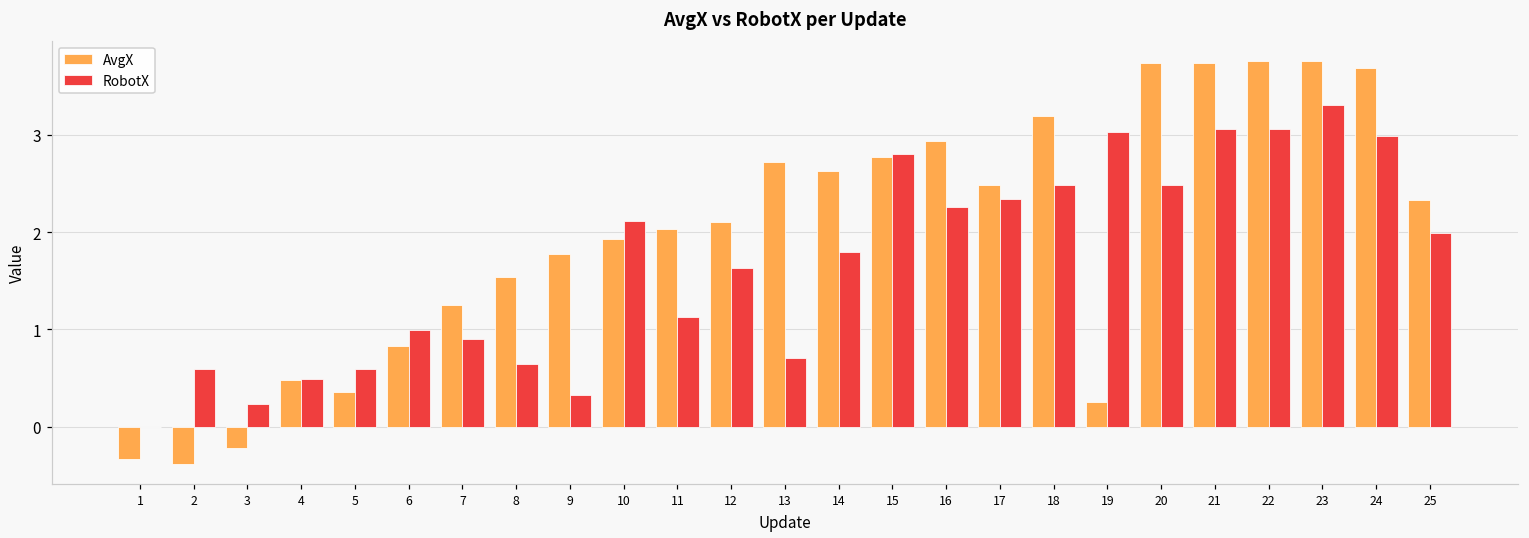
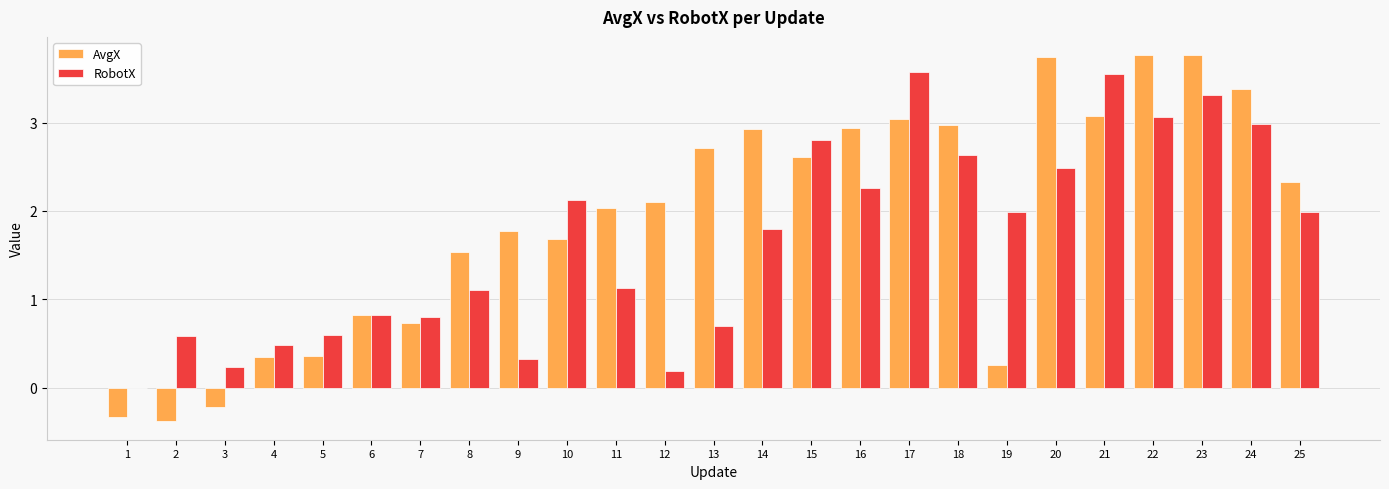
  {
    "AvgX": {
      "1": -0.3,
      "2": -0.4,
      "3": -0.2,
-     "4": 0.5,
+     "4": 0.3,
      "5": 0.4,
      "6": 0.8,
-     "7": 1.2,
+     "7": 0.7,
      "8": 1.5,
      "9": 1.8,
-     "10": 1.9,
+     "10": 1.7,
      "11": 2.0,
      "12": 2.1,
      "13": 2.7,
-     "14": 2.6,
-     "15": 2.8,
+     "14": 2.9,
+     "15": 2.6,
      "16": 2.9,
-     "17": 2.5,
-     "18": 3.2,
+     "17": 3.0,
+     "18": 3.0,
      "19": 0.3,
      "20": 3.7,
-     "21": 3.7,
+     "21": 3.1,
      "22": 3.8,
      "23": 3.8,
-     "24": 3.7,
+     "24": 3.4,
      "25": 2.3
    },
    "RobotX": {
      "2": 0.6,
      "3": 0.2,
      "4": 0.5,
      "5": 0.6,
-     "6": 1.0,
-     "7": 0.9,
-     "8": 0.6,
+     "6": 0.8,
+     "7": 0.8,
+     "8": 1.1,
      "9": 0.3,
      "10": 2.1,
      "11": 1.1,
-     "12": 1.6,
+     "12": 0.2,
      "13": 0.7,
      "14": 1.8,
      "15": 2.8,
      "16": 2.3,
-     "17": 2.3,
-     "18": 2.5,
-     "19": 3.0,
+     "17": 3.6,
+     "18": 2.6,
+     "19": 2.0,
      "20": 2.5,
-     "21": 3.1,
+     "21": 3.5,
      "22": 3.1,
      "23": 3.3,
      "24": 3.0,
      "25": 2.0
    }
  }
